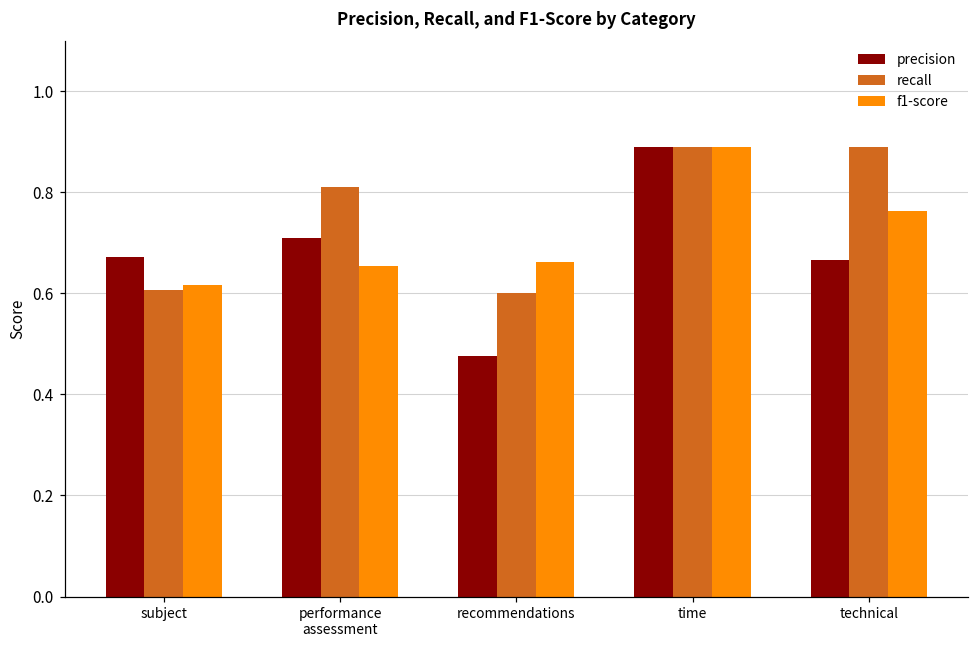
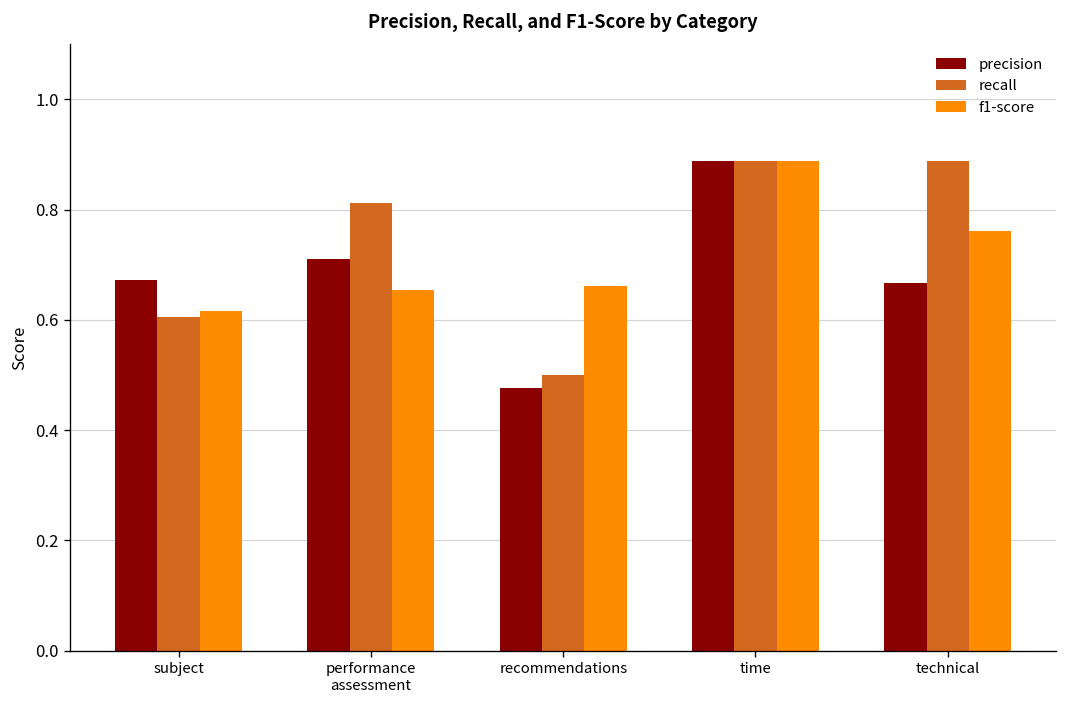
  {
    "precision": {
      "subject": 0.67,
      "performance assessment": 0.71,
      "recommendations": 0.48,
      "time": 0.89,
      "technical": 0.67
    },
    "recall": {
      "subject": 0.61,
      "performance assessment": 0.81,
-     "recommendations": 0.6,
+     "recommendations": 0.5,
      "time": 0.89,
      "technical": 0.89
    },
    "f1-score": {
      "subject": 0.62,
      "performance assessment": 0.65,
      "recommendations": 0.66,
      "time": 0.89,
      "technical": 0.76
    }
  }
